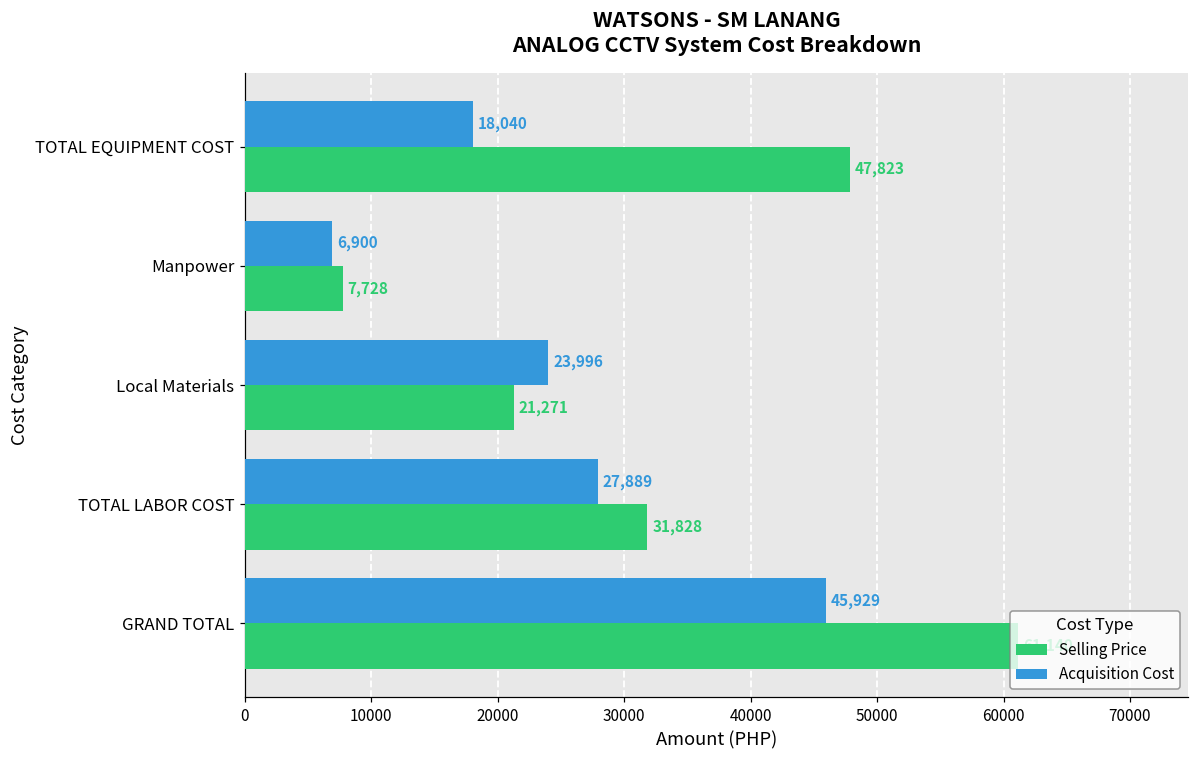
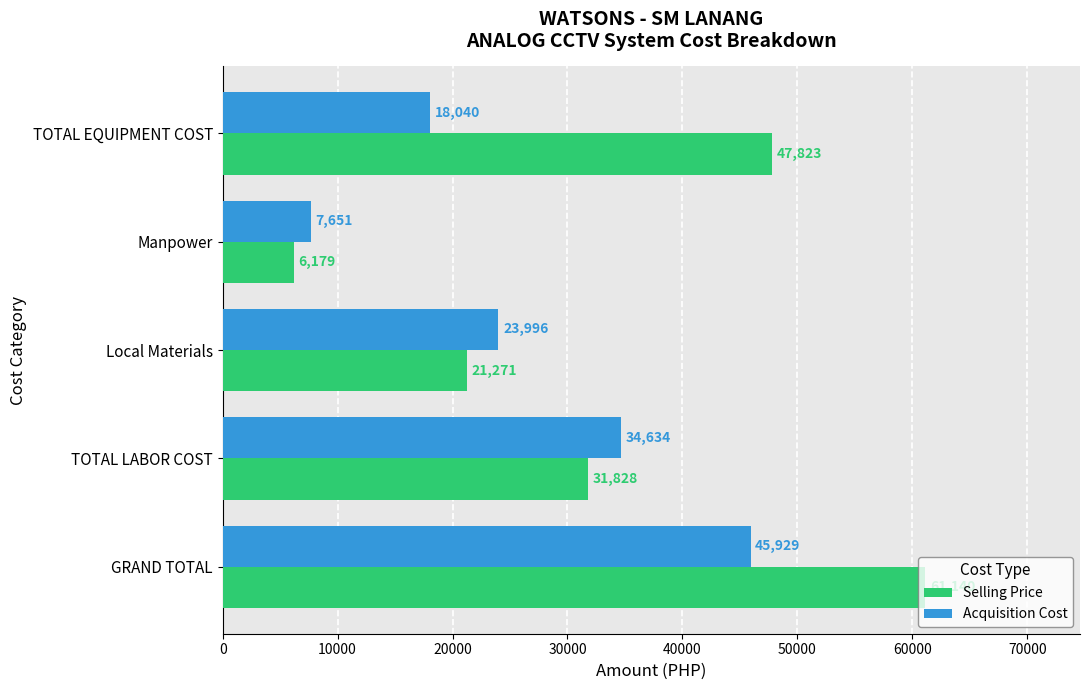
  {
    "Selling Price": {
      "TOTAL EQUIPMENT COST": "47,823",
-     "Manpower": "7,728",
+     "Manpower": "6,179",
      "Local Materials": "21,271",
      "TOTAL LABOR COST": "31,828"
    },
    "Acquisition Cost": {
      "TOTAL EQUIPMENT COST": "18,040",
-     "Manpower": "6,900",
+     "Manpower": "7,651",
      "Local Materials": "23,996",
-     "TOTAL LABOR COST": "27,889",
+     "TOTAL LABOR COST": "34,634",
      "GRAND TOTAL": "45,929"
    }
  }
